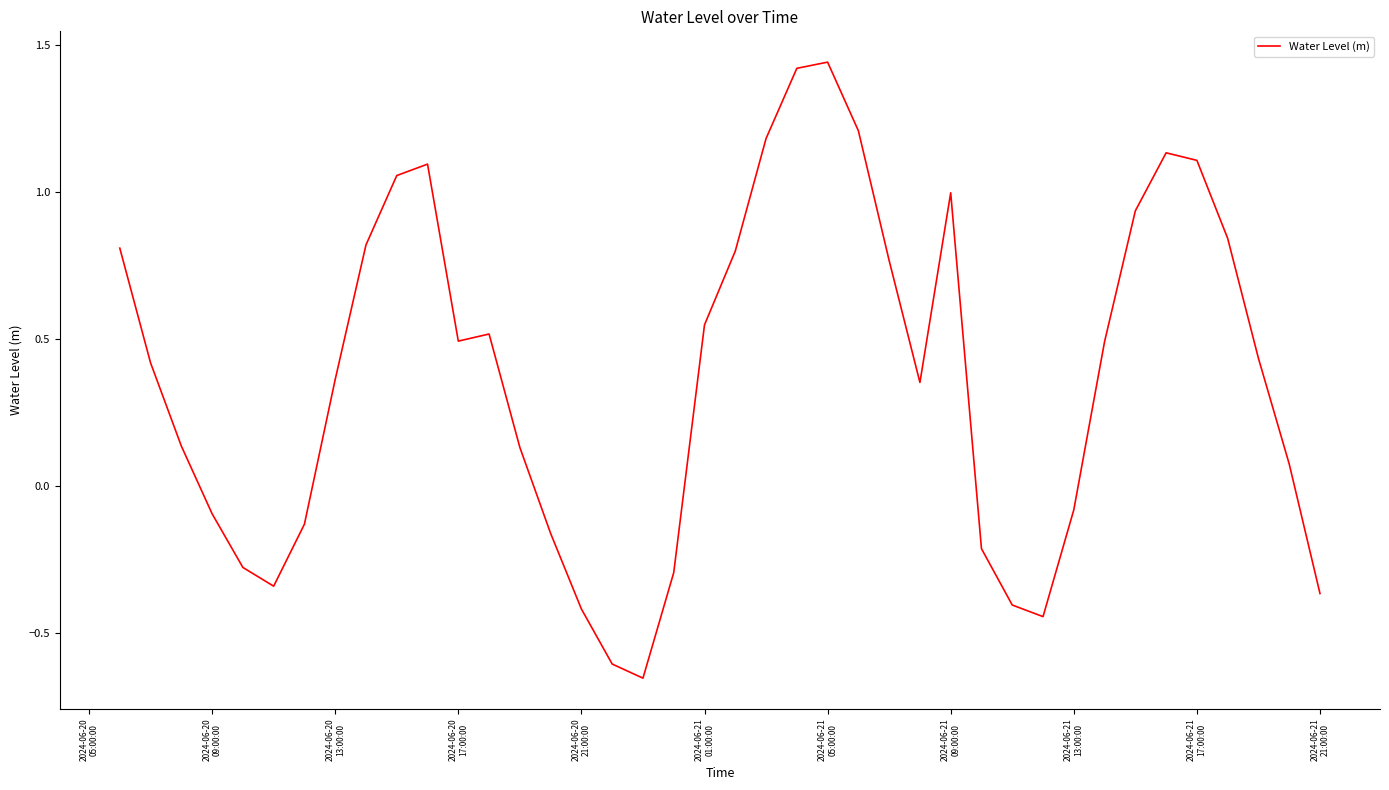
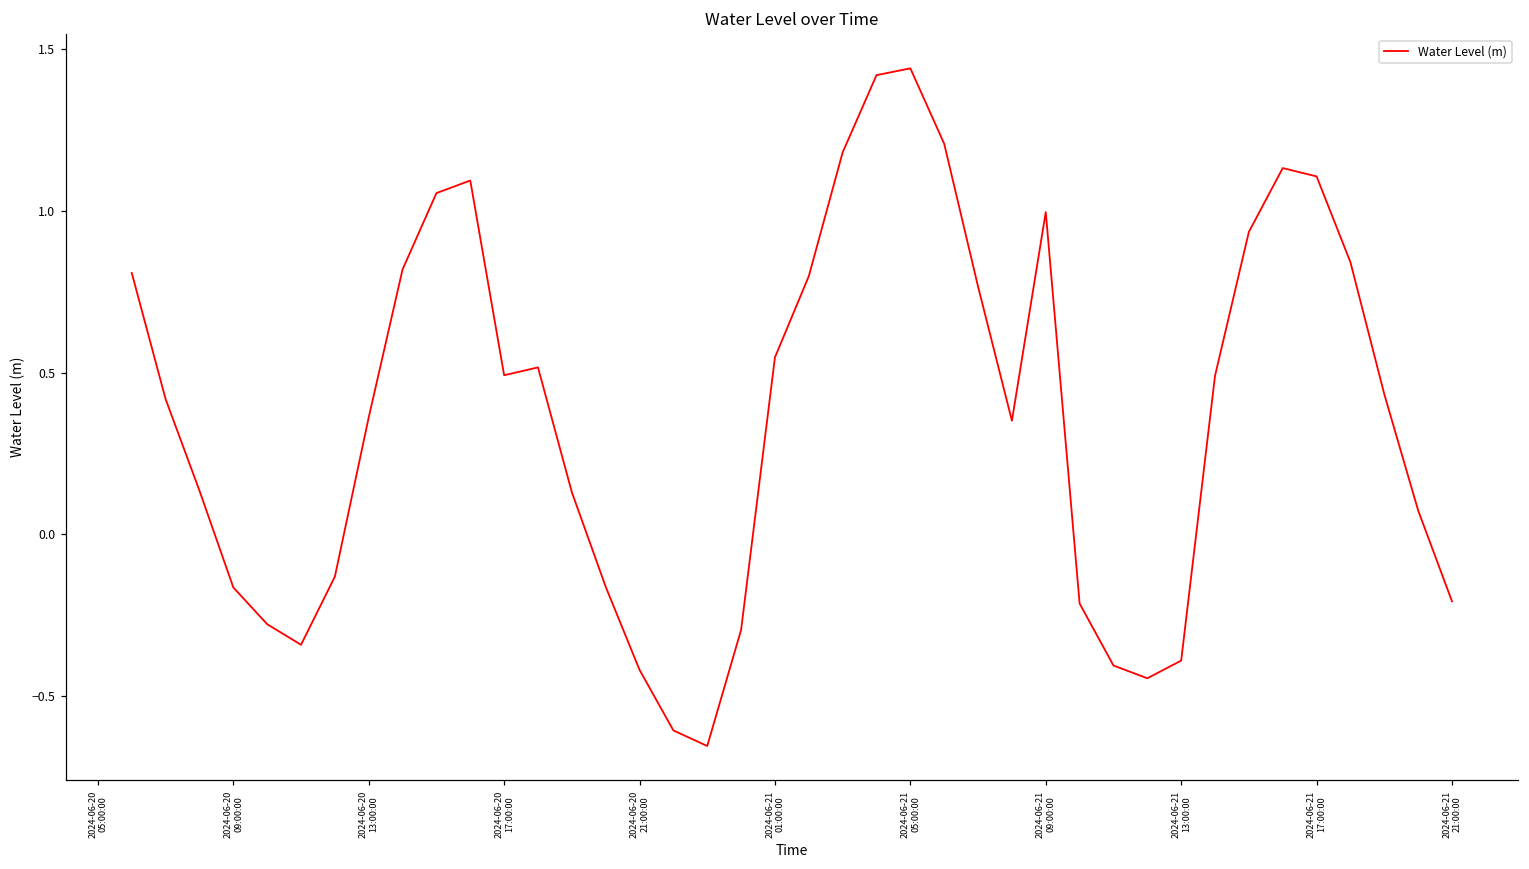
  {
-   "2024-06-20 09:00:00": -0.10,
+   "2024-06-20 09:00:00": -0.16,
    "2024-06-20 13:00:00": 0.36,
    "2024-06-20 17:00:00": 0.49,
    "2024-06-20 21:00:00": -0.42,
    "2024-06-21 01:00:00": 0.55,
    "2024-06-21 05:00:00": 1.44,
    "2024-06-21 09:00:00": 1.00,
-   "2024-06-21 13:00:00": -0.08,
+   "2024-06-21 13:00:00": -0.39,
    "2024-06-21 17:00:00": 1.11,
-   "2024-06-21 21:00:00": -0.37
+   "2024-06-21 21:00:00": -0.21
  }
